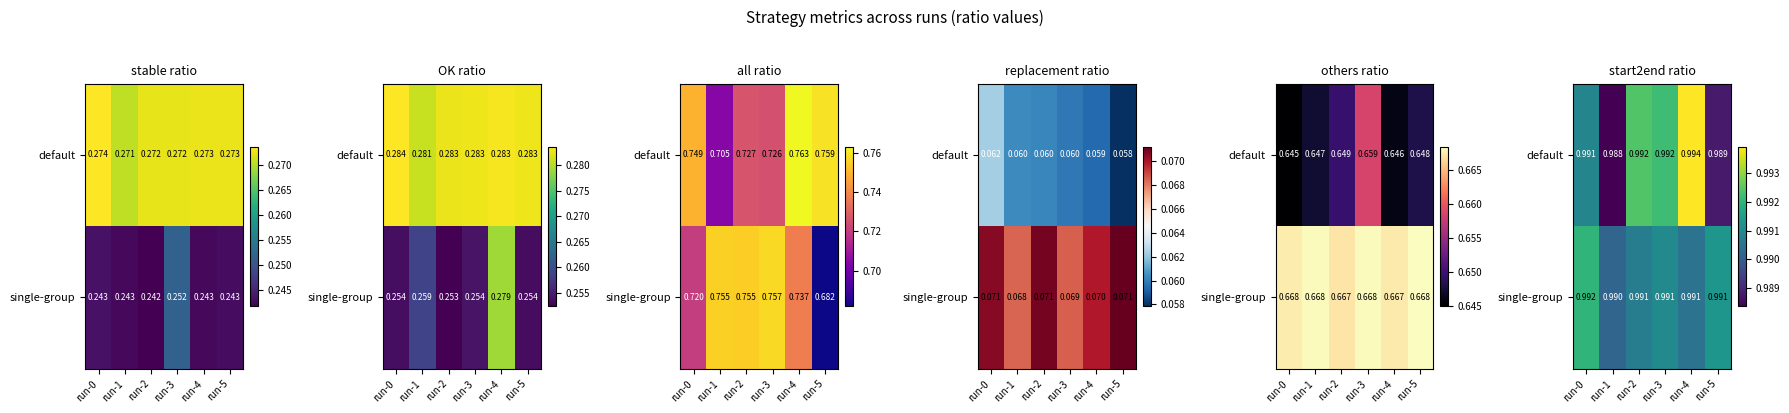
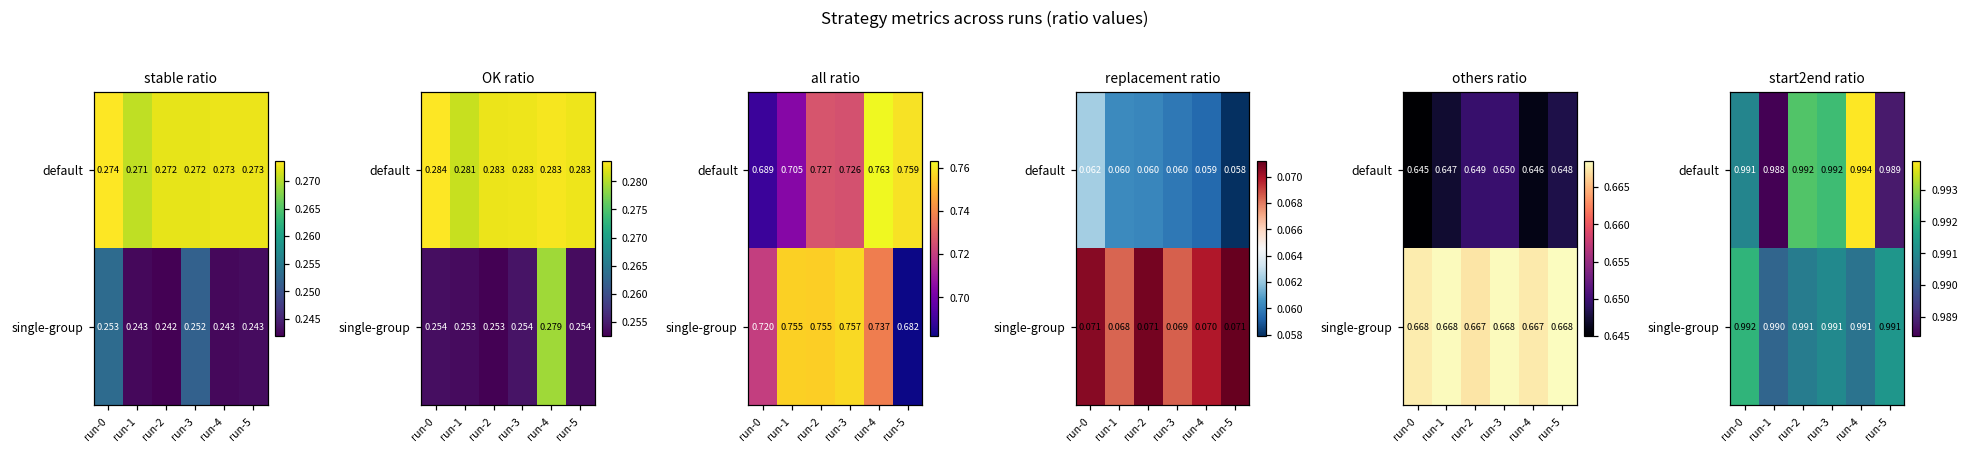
  {
    "stable ratio": {
      "default": {
        "run-0": 0.274,
        "run-1": 0.271,
        "run-2": 0.272,
        "run-3": 0.272,
        "run-4": 0.273,
        "run-5": 0.273
      },
      "single-group": {
-       "run-0": 0.243,
+       "run-0": 0.253,
        "run-1": 0.243,
        "run-2": 0.242,
        "run-3": 0.252,
        "run-4": 0.243,
        "run-5": 0.243
      }
    },
    "OK ratio": {
      "default": {
        "run-0": 0.284,
        "run-1": 0.281,
        "run-2": 0.283,
        "run-3": 0.283,
        "run-4": 0.283,
        "run-5": 0.283
      },
      "single-group": {
        "run-0": 0.254,
-       "run-1": 0.259,
+       "run-1": 0.253,
        "run-2": 0.253,
        "run-3": 0.254,
        "run-4": 0.279,
        "run-5": 0.254
      }
    },
    "all ratio": {
      "default": {
-       "run-0": 0.749,
+       "run-0": 0.689,
        "run-1": 0.705,
        "run-2": 0.727,
        "run-3": 0.726,
        "run-4": 0.763,
        "run-5": 0.759
      },
      "single-group": {
        "run-0": 0.720,
        "run-1": 0.755,
        "run-2": 0.755,
        "run-3": 0.757,
        "run-4": 0.737,
        "run-5": 0.682
      }
    },
    "replacement ratio": {
      "default": {
        "run-0": 0.062,
        "run-1": 0.060,
        "run-2": 0.060,
        "run-3": 0.060,
        "run-4": 0.059,
        "run-5": 0.058
      },
      "single-group": {
        "run-0": 0.071,
        "run-1": 0.068,
        "run-2": 0.071,
        "run-3": 0.069,
        "run-4": 0.070,
        "run-5": 0.071
      }
    },
    "others ratio": {
      "default": {
        "run-0": 0.645,
        "run-1": 0.647,
        "run-2": 0.649,
-       "run-3": 0.659,
+       "run-3": 0.650,
        "run-4": 0.646,
        "run-5": 0.648
      },
      "single-group": {
        "run-0": 0.668,
        "run-1": 0.668,
        "run-2": 0.667,
        "run-3": 0.668,
        "run-4": 0.667,
        "run-5": 0.668
      }
    },
    "start2end ratio": {
      "default": {
        "run-0": 0.991,
        "run-1": 0.988,
        "run-2": 0.992,
        "run-3": 0.992,
        "run-4": 0.994,
        "run-5": 0.989
      },
      "single-group": {
        "run-0": 0.992,
        "run-1": 0.990,
        "run-2": 0.991,
        "run-3": 0.991,
        "run-4": 0.991,
        "run-5": 0.991
      }
    }
  }
